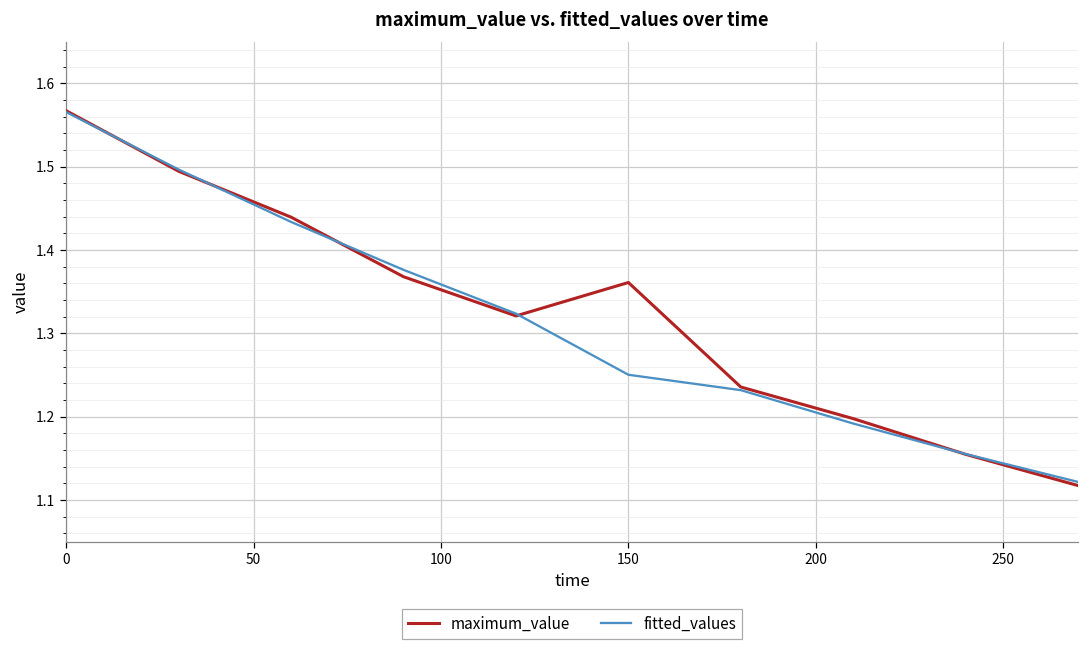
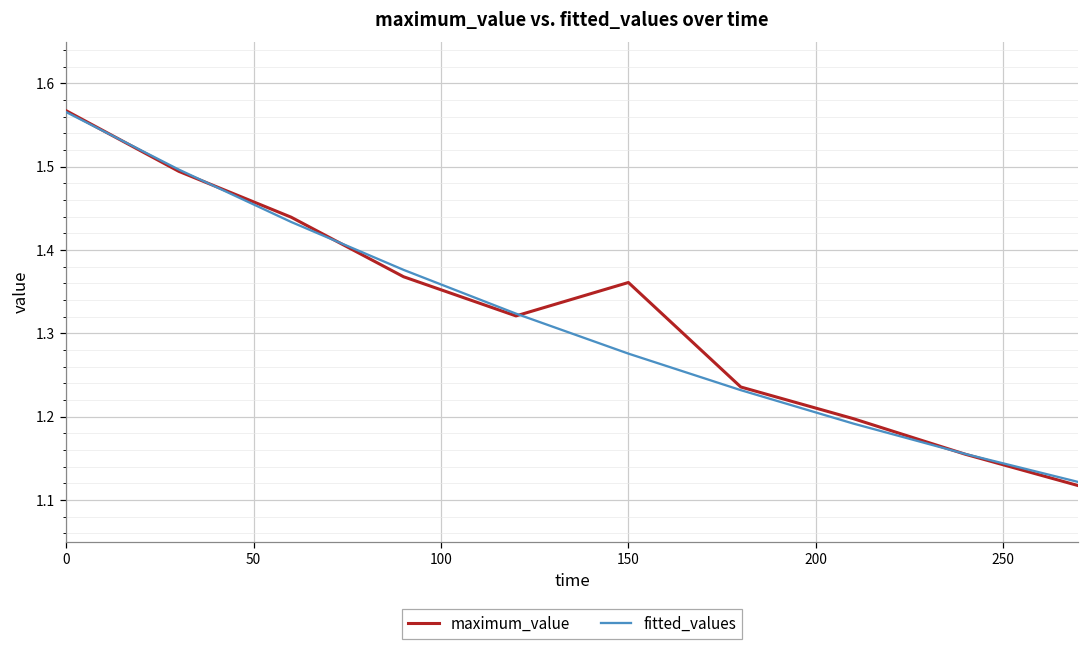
  {
    "maximum_value": {
      "150": 1.36
    },
    "fitted_values": {
-     "150": 1.25
+     "150": 1.28
    }
  }
